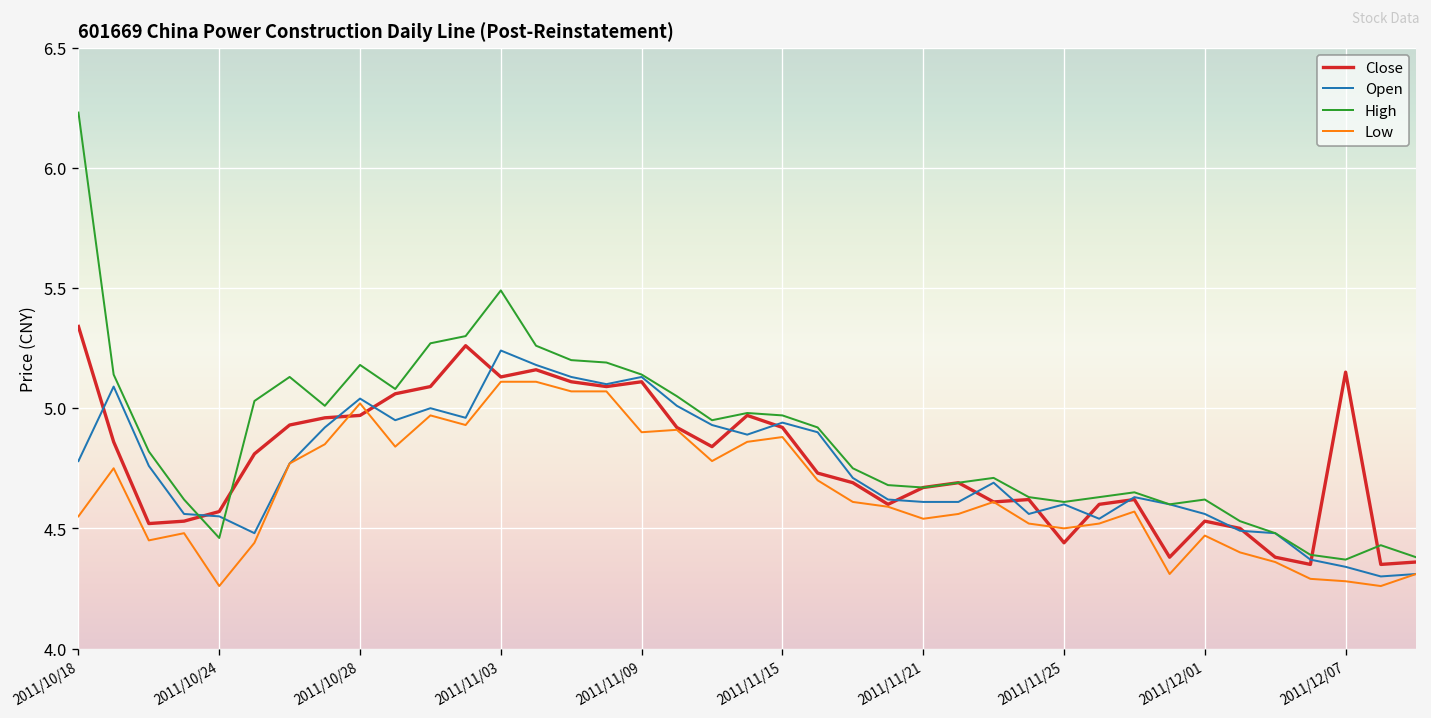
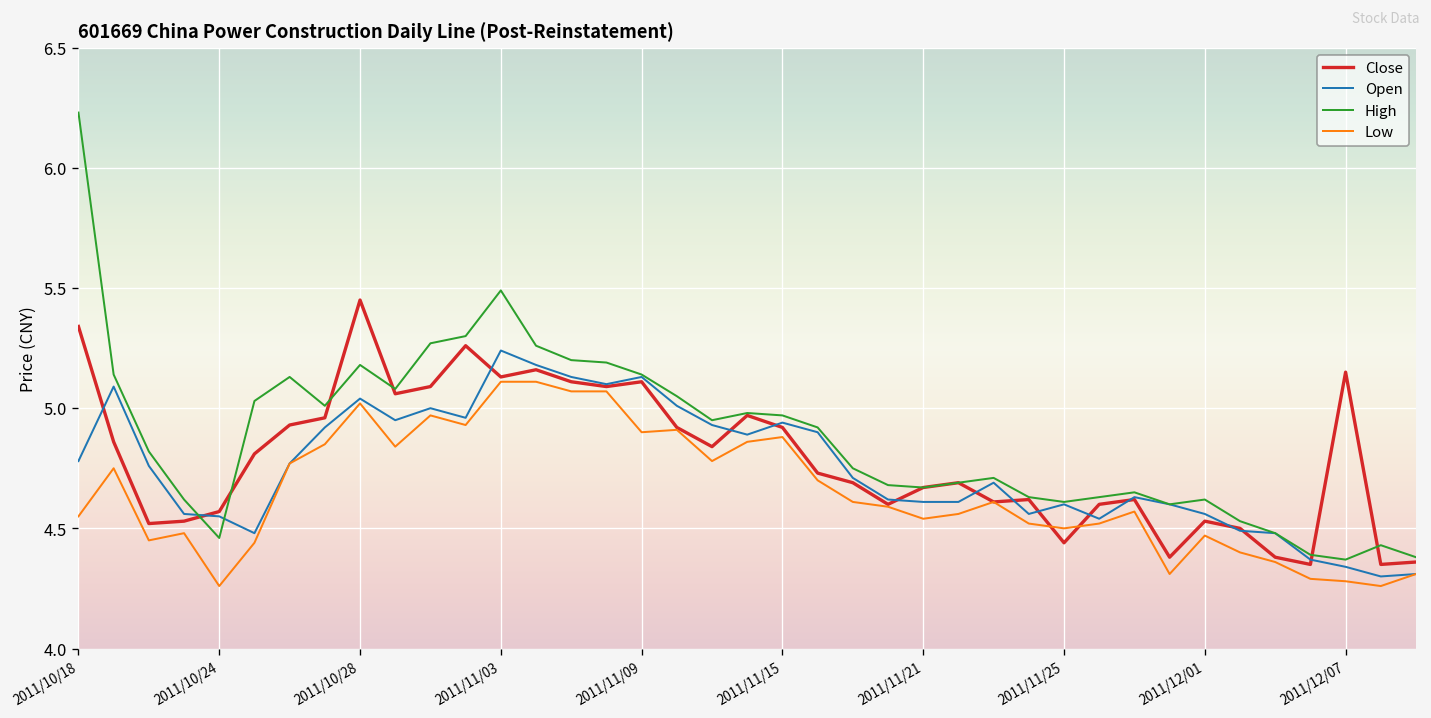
  {
    "Close": {
      "2011/10/18": 5.34,
      "2011/10/24": 4.57,
-     "2011/10/28": 4.97,
+     "2011/10/28": 5.45,
      "2011/11/03": 5.13,
      "2011/11/09": 5.11,
      "2011/11/15": 4.92,
      "2011/11/25": 4.44,
      "2011/12/01": 4.53,
      "2011/12/07": 5.15
    },
    "Open": {
      "2011/10/18": 4.78,
      "2011/10/24": 4.55,
      "2011/10/28": 5.04,
      "2011/11/03": 5.24,
      "2011/11/15": 4.94,
      "2011/11/21": 4.61,
      "2011/12/01": 4.56,
      "2011/12/07": 4.34
    },
    "High": {
      "2011/10/18": 6.23,
      "2011/10/24": 4.46,
      "2011/10/28": 5.18,
      "2011/11/03": 5.49,
      "2011/11/15": 4.97,
      "2011/12/01": 4.62,
      "2011/12/07": 4.37
    },
    "Low": {
      "2011/10/18": 4.55,
      "2011/10/24": 4.26,
      "2011/10/28": 5.02,
      "2011/11/03": 5.11,
      "2011/11/09": 4.90,
      "2011/11/15": 4.88,
      "2011/11/21": 4.54,
      "2011/11/25": 4.50,
      "2011/12/01": 4.47,
      "2011/12/07": 4.28
    }
  }
